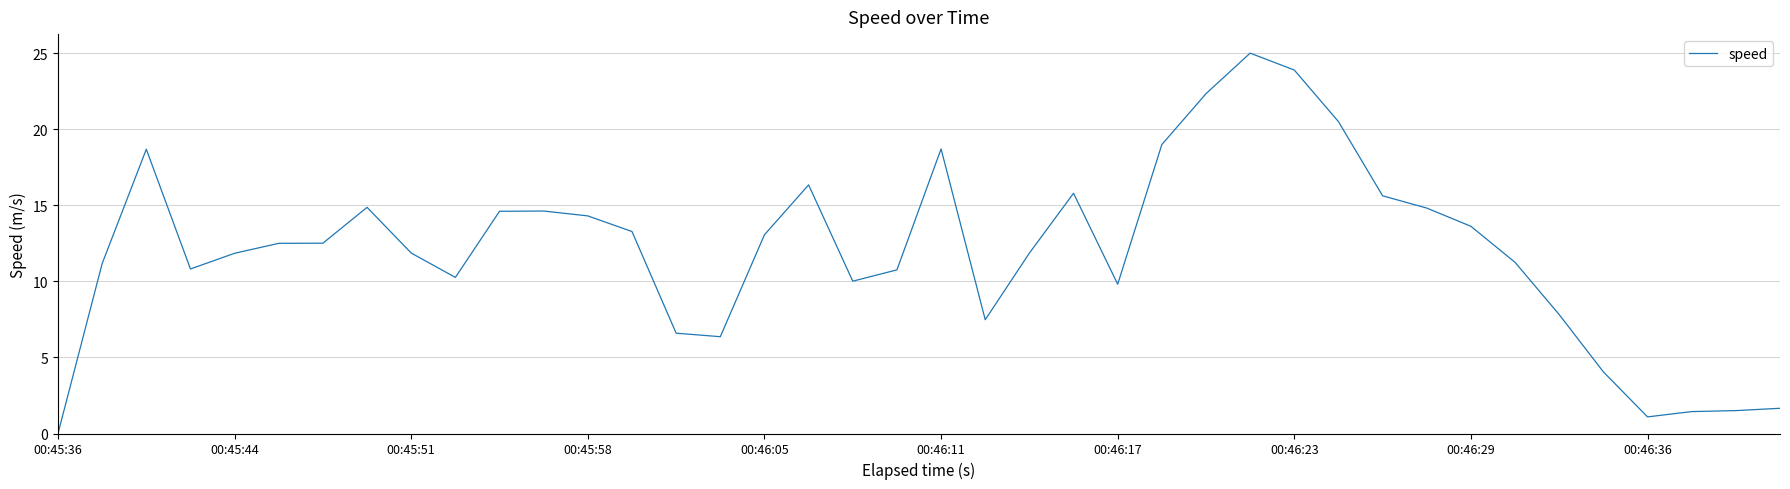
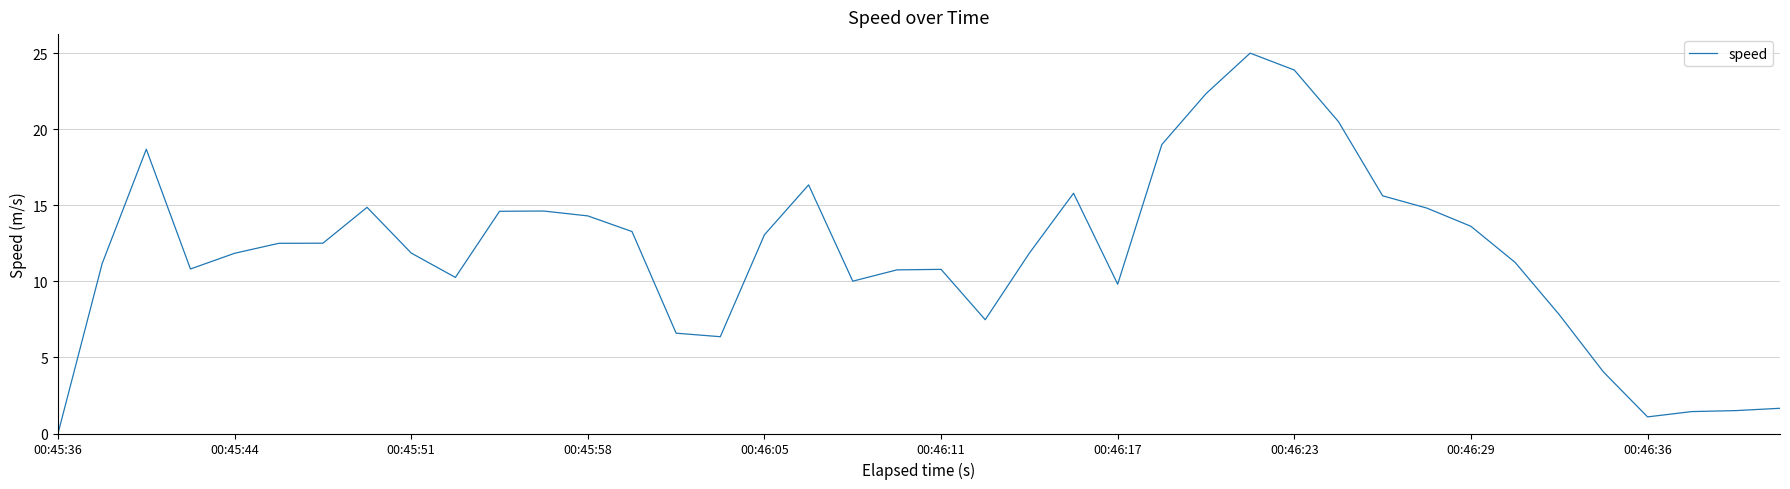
  {
    "00:45:36": 0.0,
    "00:45:44": 11.8,
    "00:45:51": 11.9,
    "00:45:58": 14.3,
    "00:46:05": 13.1,
-   "00:46:11": 18.7,
+   "00:46:11": 10.8,
    "00:46:17": 9.8,
    "00:46:23": 23.9,
    "00:46:29": 13.6,
    "00:46:36": 1.1
  }
